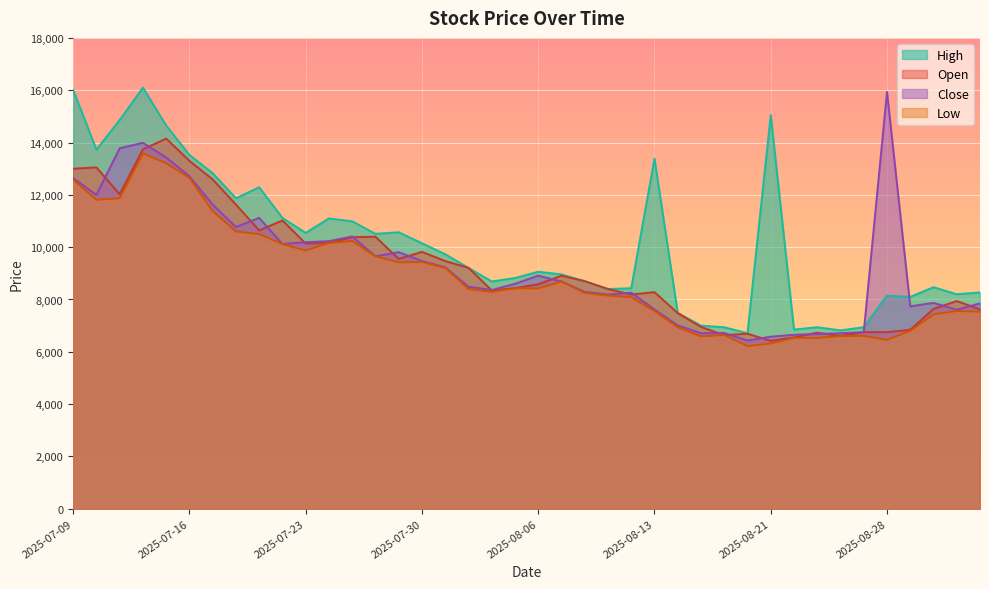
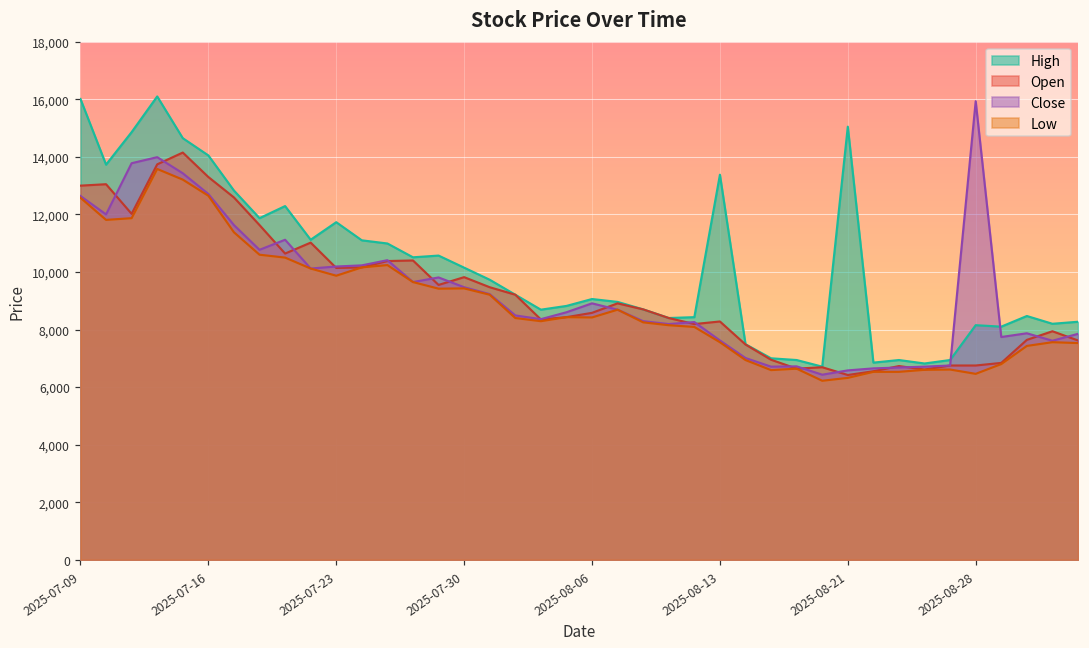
  {
    "High": {
      "2025-07-09": "16,000",
-     "2025-07-16": "13,500",
-     "2025-07-23": "10,500",
+     "2025-07-16": "14,100",
+     "2025-07-23": "11,700",
      "2025-07-30": "10,200",
      "2025-08-06": "9,100",
      "2025-08-13": "13,400",
      "2025-08-21": "15,100",
      "2025-08-28": "8,200"
    },
    "Close": {
      "2025-08-06": "8,900",
      "2025-08-21": "6,600",
      "2025-08-28": "15,900"
    }
  }
